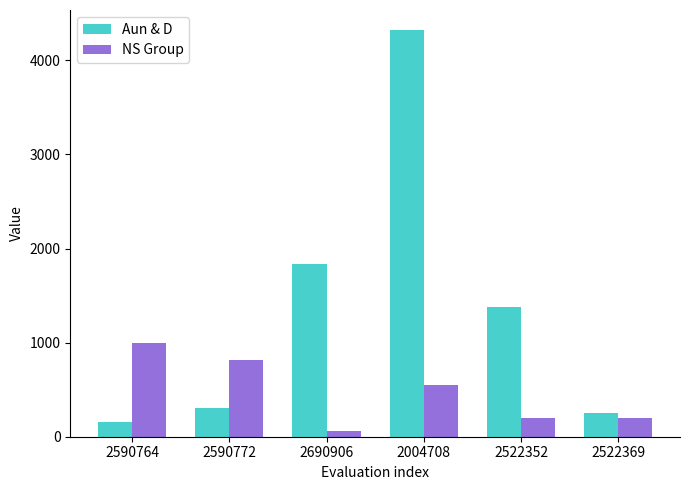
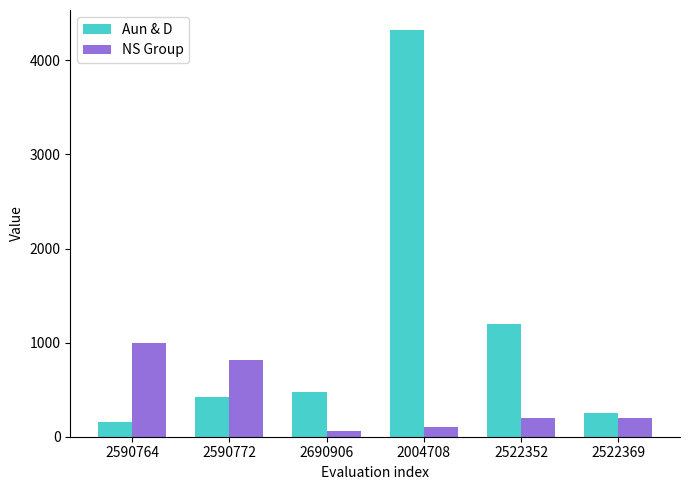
  {
    "Aun & D": {
      "2590764": 200,
-     "2590772": 300,
-     "2690906": 1800,
+     "2590772": 400,
+     "2690906": 500,
      "2004708": 4300,
-     "2522352": 1400,
+     "2522352": 1200,
      "2522369": 300
    },
    "NS Group": {
      "2590764": 1000,
      "2590772": 800,
      "2690906": 100,
-     "2004708": 500,
+     "2004708": 100,
      "2522352": 200,
      "2522369": 200
    }
  }
